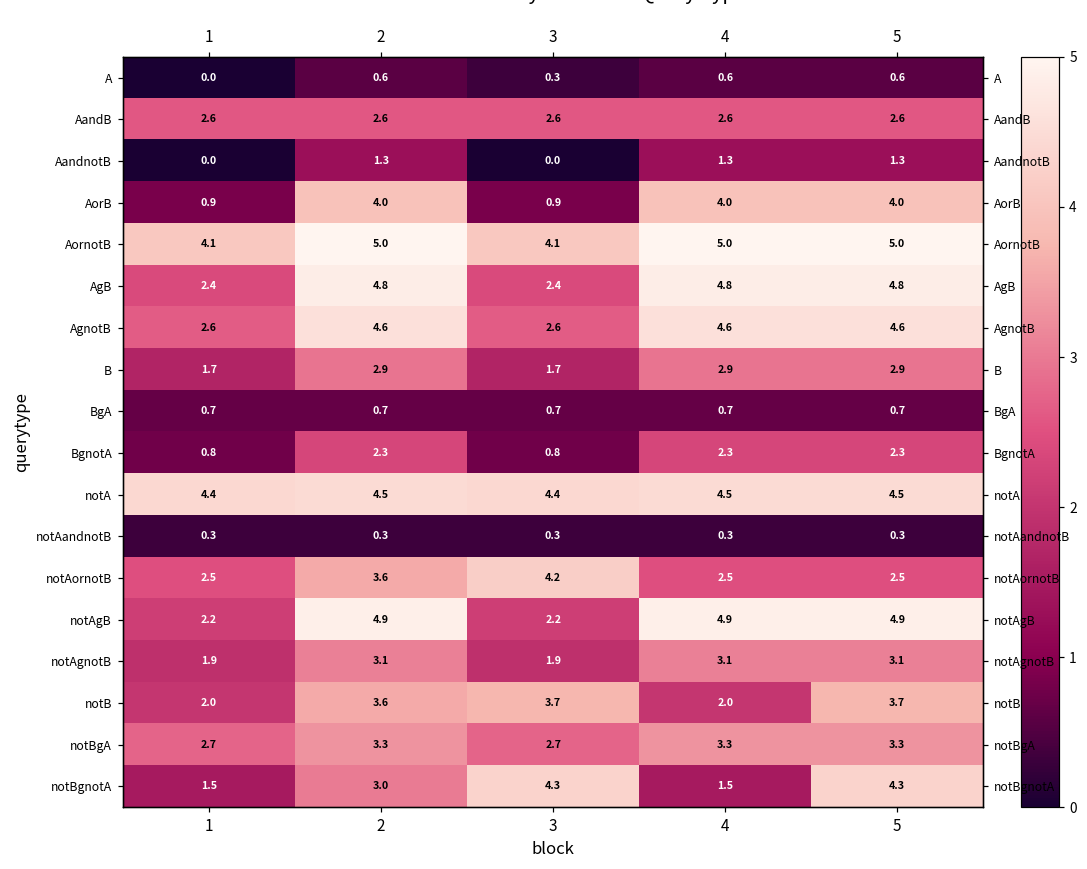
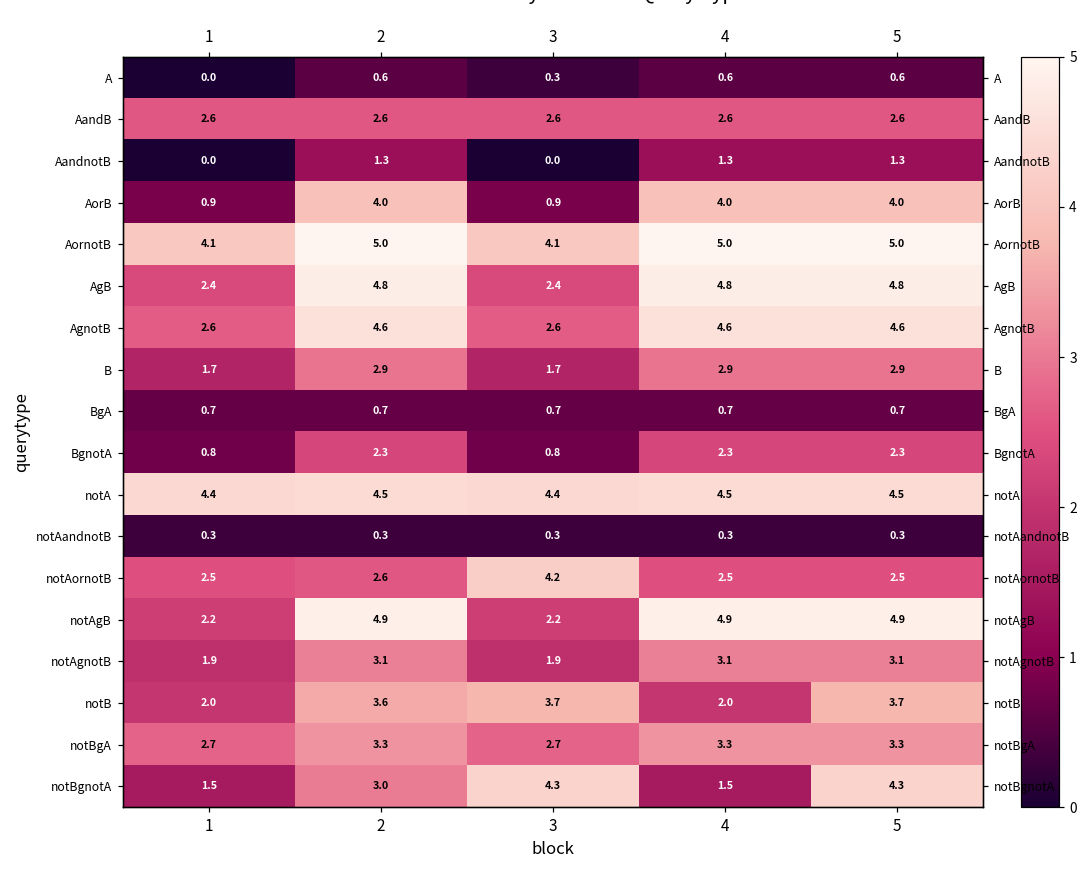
  {
    "A": {
      "1": 0.0,
      "2": 0.6,
      "3": 0.3,
      "4": 0.6,
      "5": 0.6
    },
    "AandB": {
      "1": 2.6,
      "2": 2.6,
      "3": 2.6,
      "4": 2.6,
      "5": 2.6
    },
    "AandnotB": {
      "1": 0.0,
      "2": 1.3,
      "3": 0.0,
      "4": 1.3,
      "5": 1.3
    },
    "AorB": {
      "1": 0.9,
      "2": 4.0,
      "3": 0.9,
      "4": 4.0,
      "5": 4.0
    },
    "AornotB": {
      "1": 4.1,
      "2": 5.0,
      "3": 4.1,
      "4": 5.0,
      "5": 5.0
    },
    "AgB": {
      "1": 2.4,
      "2": 4.8,
      "3": 2.4,
      "4": 4.8,
      "5": 4.8
    },
    "AgnotB": {
      "1": 2.6,
      "2": 4.6,
      "3": 2.6,
      "4": 4.6,
      "5": 4.6
    },
    "B": {
      "1": 1.7,
      "2": 2.9,
      "3": 1.7,
      "4": 2.9,
      "5": 2.9
    },
    "BgA": {
      "1": 0.7,
      "2": 0.7,
      "3": 0.7,
      "4": 0.7,
      "5": 0.7
    },
    "BgnotA": {
      "1": 0.8,
      "2": 2.3,
      "3": 0.8,
      "4": 2.3,
      "5": 2.3
    },
    "notA": {
      "1": 4.4,
      "2": 4.5,
      "3": 4.4,
      "4": 4.5,
      "5": 4.5
    },
    "notAandnotB": {
      "1": 0.3,
      "2": 0.3,
      "3": 0.3,
      "4": 0.3,
      "5": 0.3
    },
    "notAornotB": {
      "1": 2.5,
-     "2": 3.6,
+     "2": 2.6,
      "3": 4.2,
      "4": 2.5,
      "5": 2.5
    },
    "notAgB": {
      "1": 2.2,
      "2": 4.9,
      "3": 2.2,
      "4": 4.9,
      "5": 4.9
    },
    "notAgnotB": {
      "1": 1.9,
      "2": 3.1,
      "3": 1.9,
      "4": 3.1,
      "5": 3.1
    },
    "notB": {
      "1": 2.0,
      "2": 3.6,
      "3": 3.7,
      "4": 2.0,
      "5": 3.7
    },
    "notBgA": {
      "1": 2.7,
      "2": 3.3,
      "3": 2.7,
      "4": 3.3,
      "5": 3.3
    },
    "notBgnotA": {
      "1": 1.5,
      "2": 3.0,
      "3": 4.3,
      "4": 1.5,
      "5": 4.3
    }
  }
